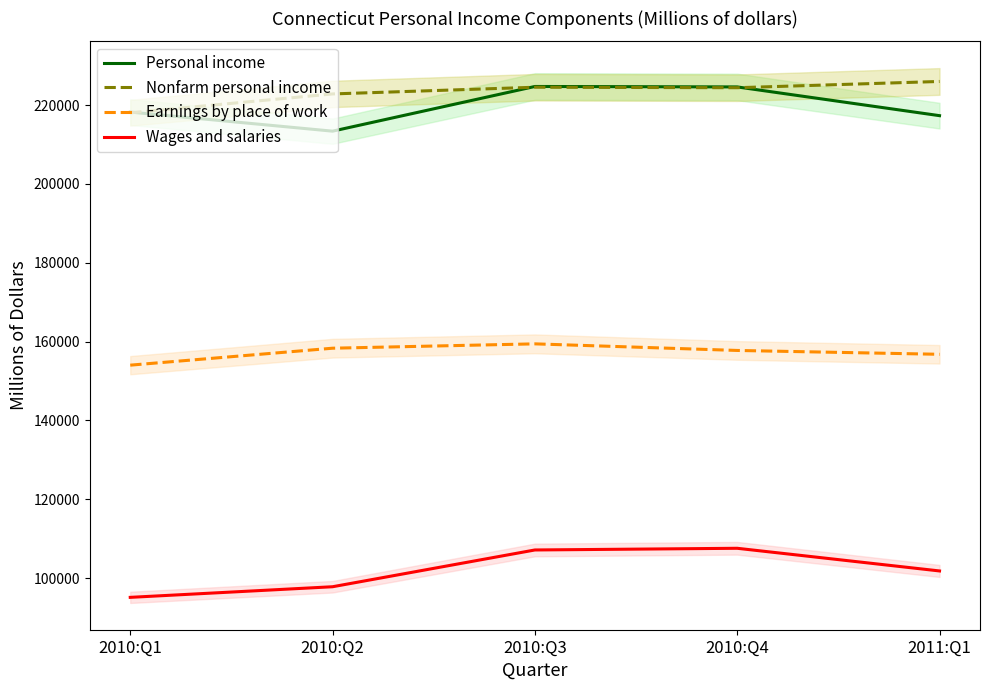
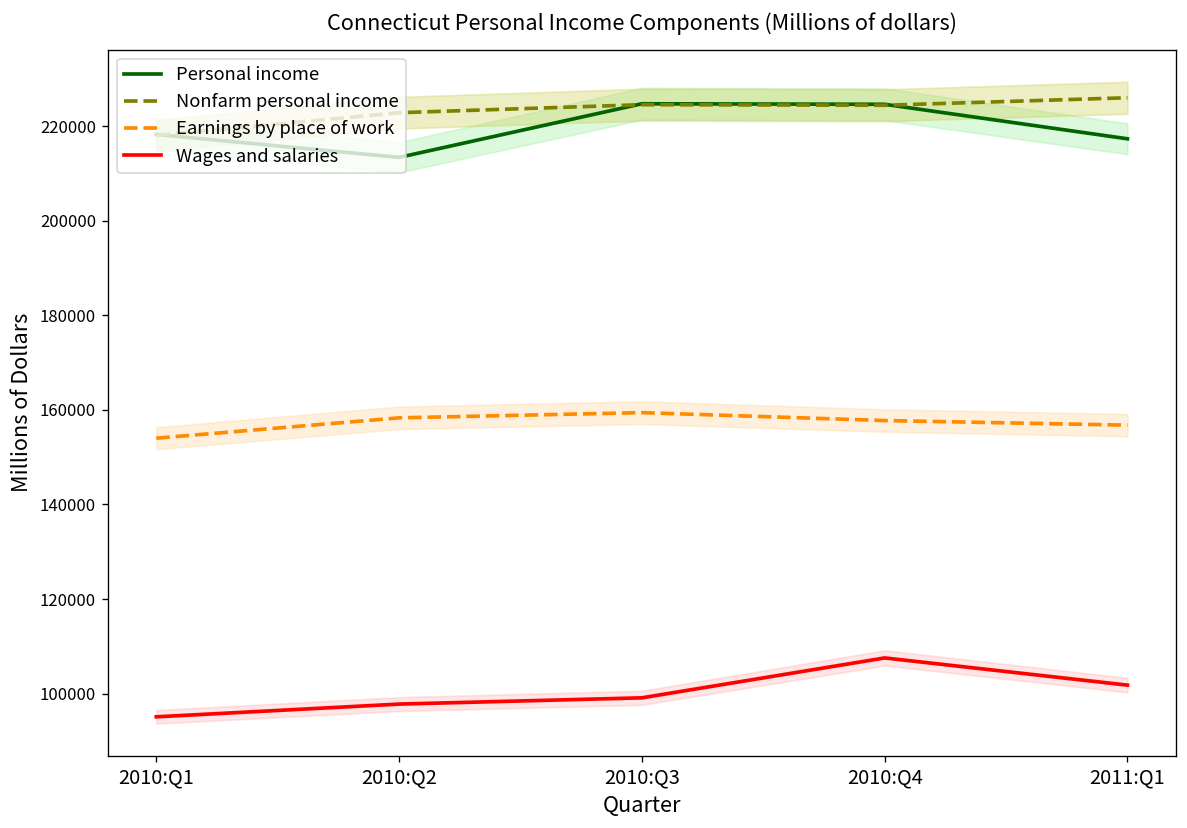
  {
    "Personal income": {
      "2011:Q1": 217000
    },
    "Nonfarm personal income": {
      "2011:Q1": 226000
    },
    "Earnings by place of work": {
      "2010:Q1": 154000,
      "2010:Q2": 158000,
      "2010:Q3": 159000,
      "2010:Q4": 158000,
      "2011:Q1": 157000
    },
    "Wages and salaries": {
      "2010:Q1": 95000,
      "2010:Q2": 98000,
-     "2010:Q3": 107000,
+     "2010:Q3": 99000,
      "2010:Q4": 108000,
      "2011:Q1": 102000
    }
  }
